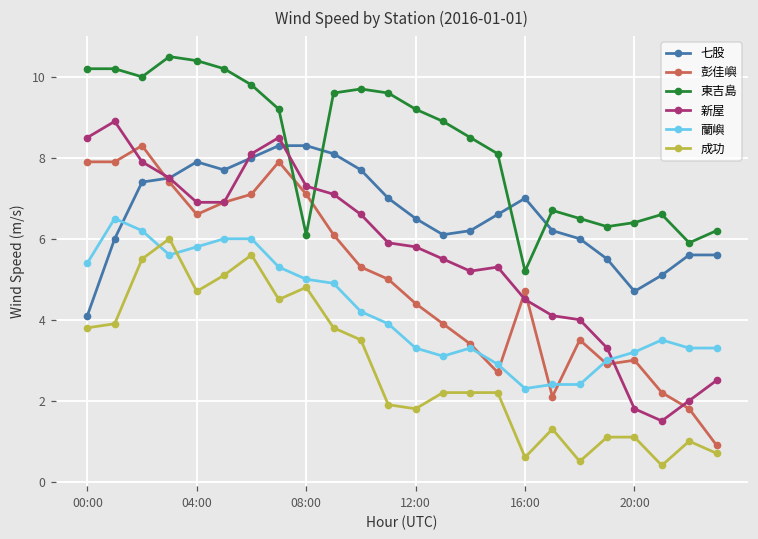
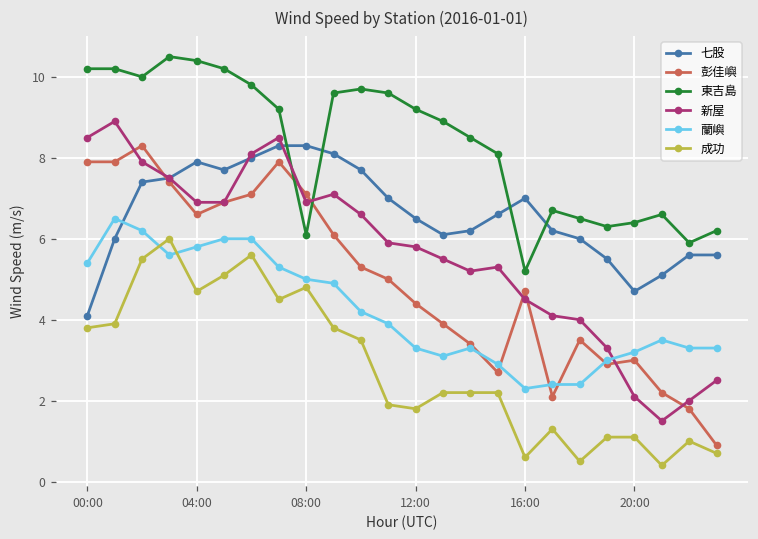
  {
    "七股": {
      "00:00": 4.1,
      "04:00": 7.9,
      "08:00": 8.3,
      "12:00": 6.5,
      "16:00": 7.0,
      "20:00": 4.7
    },
    "彭佳嶼": {
      "00:00": 7.9,
      "04:00": 6.6,
      "08:00": 7.1,
      "12:00": 4.4,
      "16:00": 4.7,
      "20:00": 3.0
    },
    "東吉島": {
      "00:00": 10.2,
      "04:00": 10.4,
      "08:00": 6.1,
      "12:00": 9.2,
      "16:00": 5.2,
      "20:00": 6.4
    },
    "新屋": {
      "00:00": 8.5,
      "04:00": 6.9,
-     "08:00": 7.3,
+     "08:00": 6.9,
      "12:00": 5.8,
      "16:00": 4.5,
-     "20:00": 1.8
+     "20:00": 2.1
    },
    "蘭嶼": {
      "00:00": 5.4,
      "04:00": 5.8,
      "08:00": 5.0,
      "12:00": 3.3,
      "16:00": 2.3,
      "20:00": 3.2
    },
    "成功": {
      "00:00": 3.8,
      "04:00": 4.7,
      "08:00": 4.8,
      "12:00": 1.8,
      "16:00": 0.6,
      "20:00": 1.1
    }
  }
